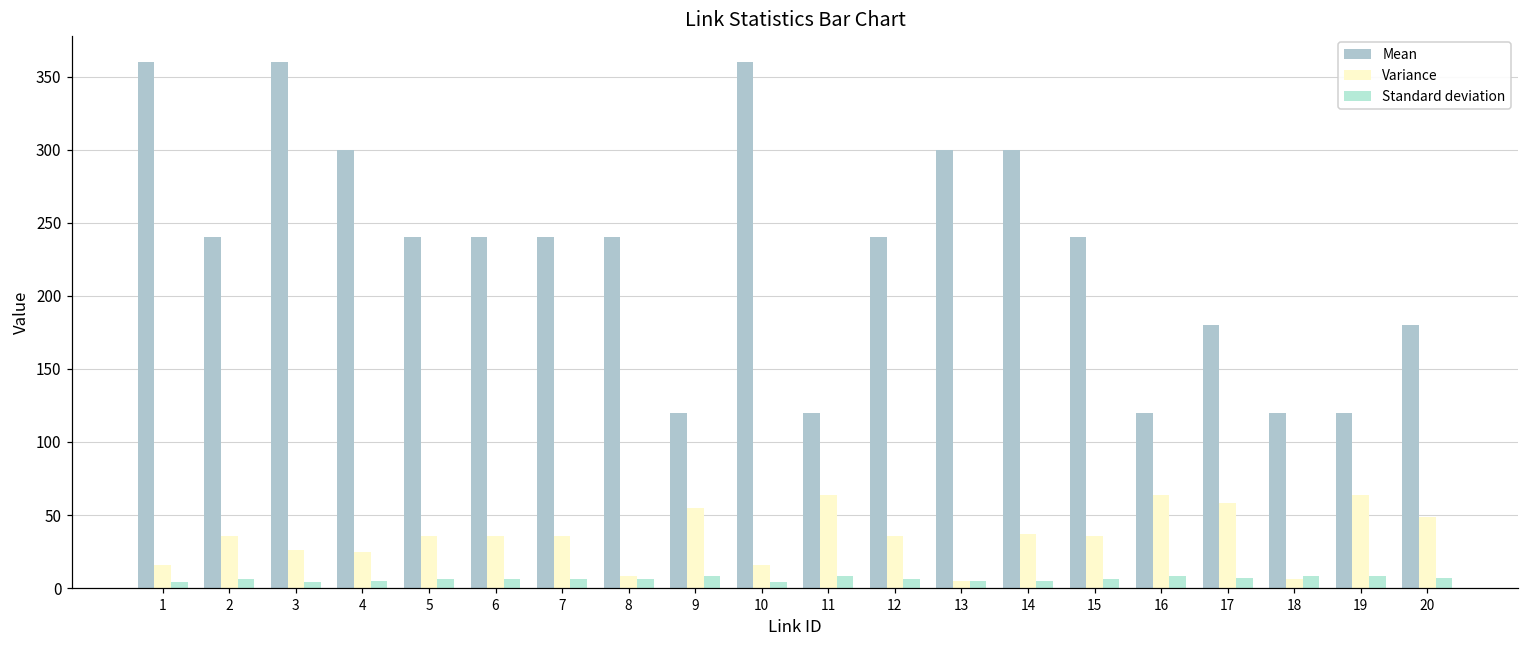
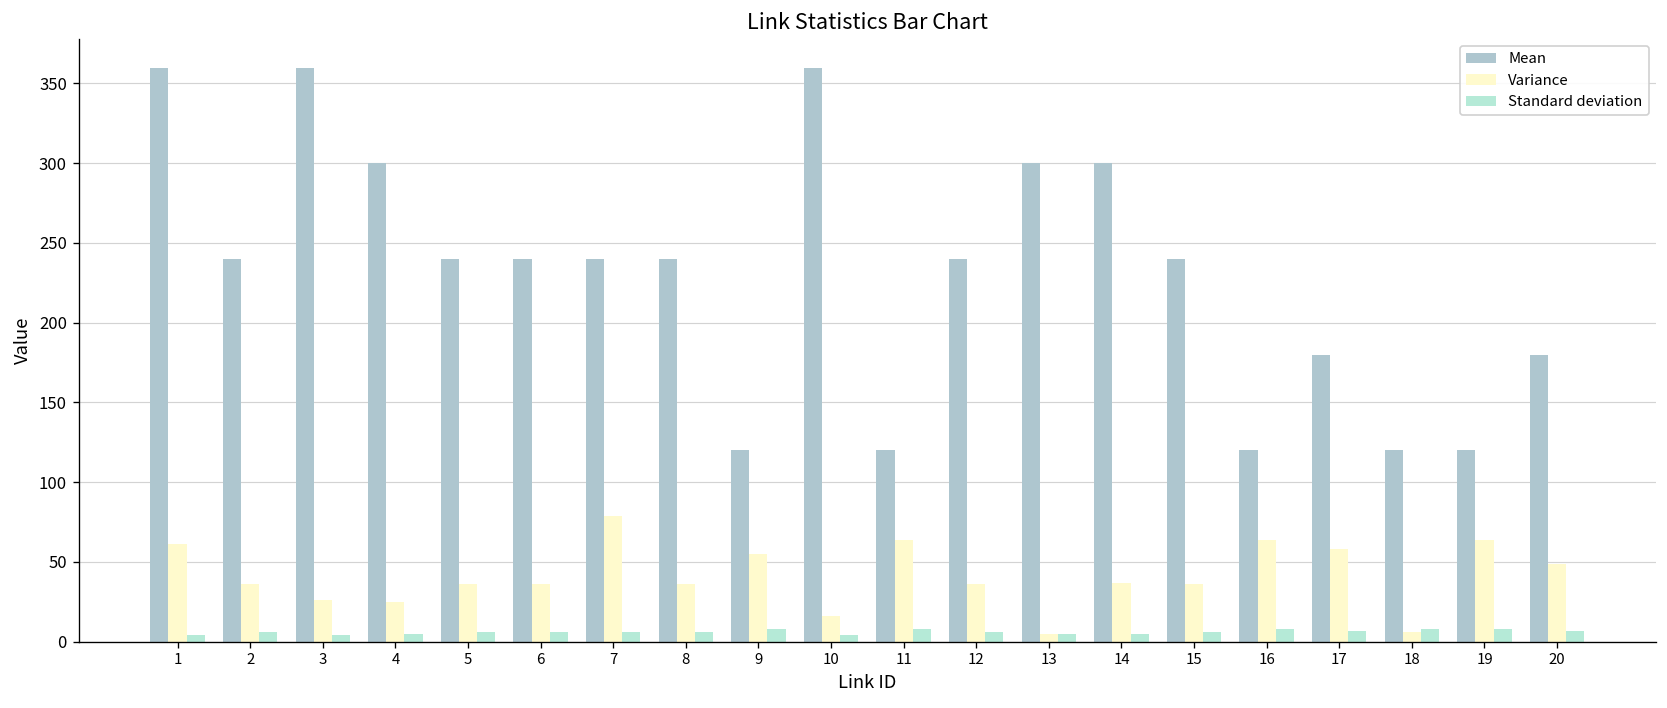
  {
    "Variance": {
-     "1": 16,
+     "1": 61,
      "2": 36,
      "3": 26,
      "4": 25,
      "5": 36,
      "6": 36,
-     "7": 36,
-     "8": 8,
+     "7": 79,
+     "8": 36,
      "9": 55,
      "10": 16,
      "11": 64,
      "12": 36,
      "13": 5,
      "14": 37,
      "15": 36,
      "16": 64,
      "17": 58,
      "18": 6,
      "19": 64,
      "20": 49
    }
  }
